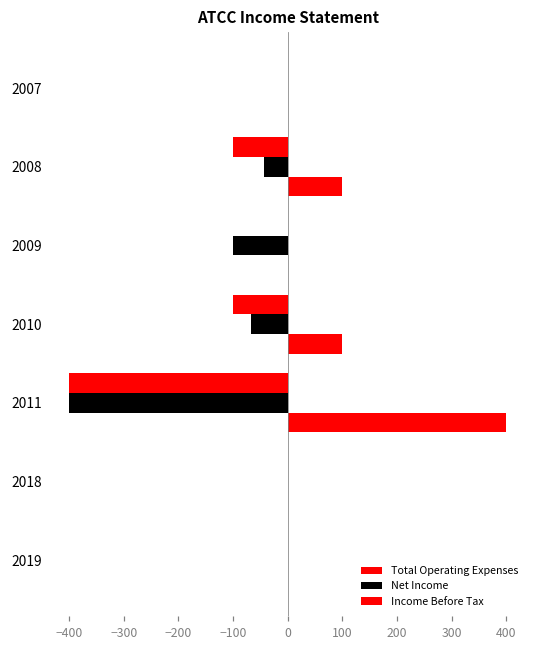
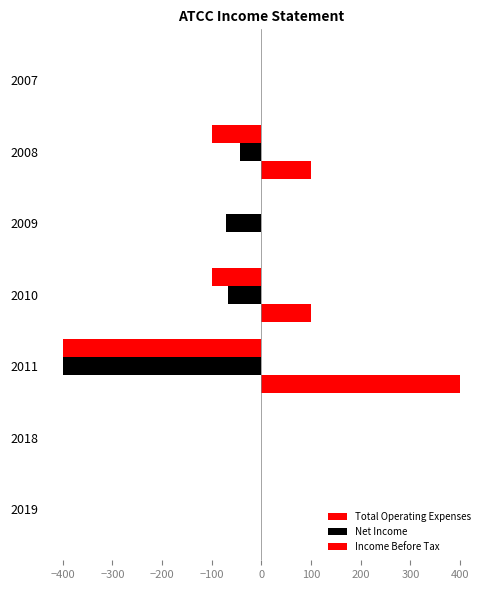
  {
    "Net Income": {
      "2007": 0,
      "2008": -40,
-     "2009": -100,
+     "2009": -70,
      "2010": -70,
      "2011": -400,
      "2018": 0,
      "2019": 0
    }
  }
